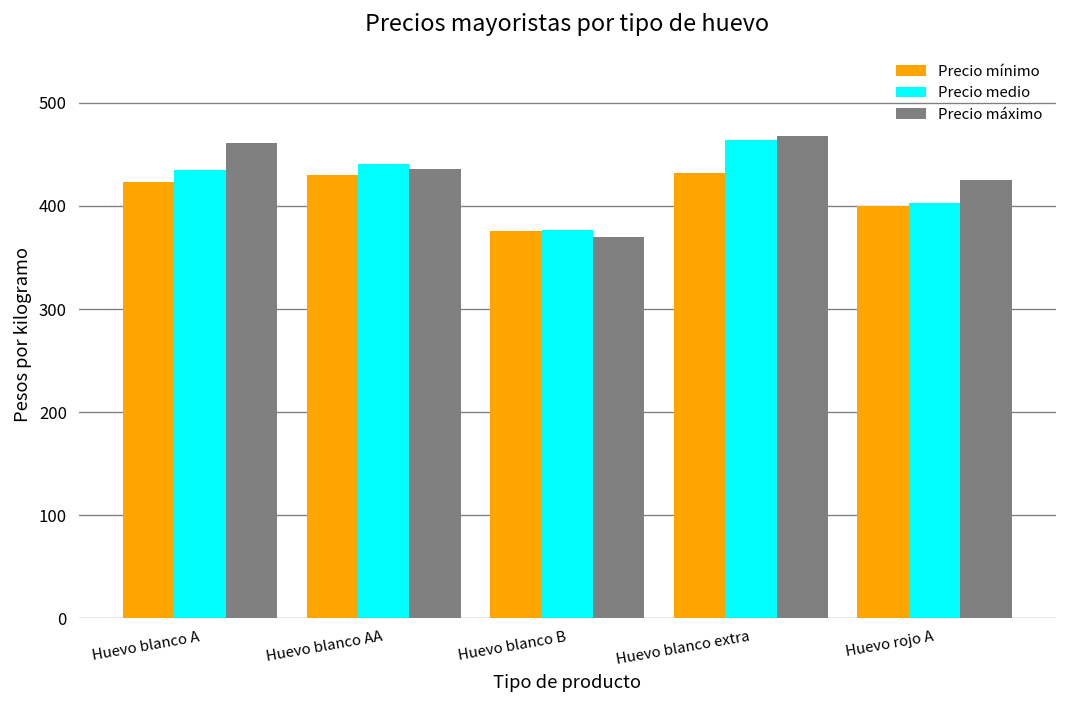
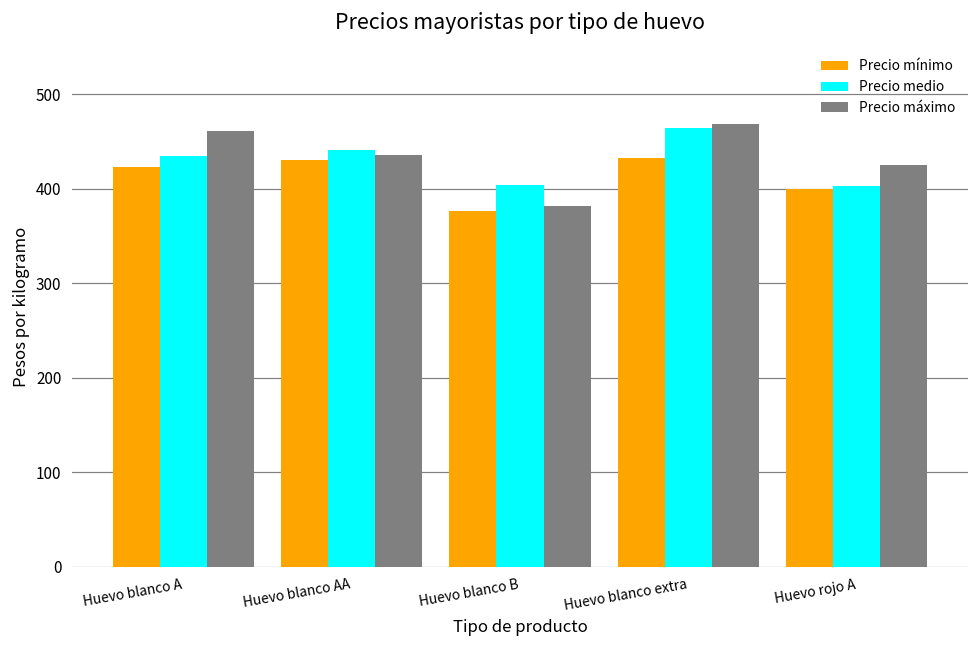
  {
    "Precio mínimo": {
      "Huevo blanco A": 420,
      "Huevo blanco AA": 430,
      "Huevo blanco B": 380,
      "Huevo blanco extra": 430,
      "Huevo rojo A": 400
    },
    "Precio medio": {
      "Huevo blanco A": 440,
      "Huevo blanco AA": 440,
-     "Huevo blanco B": 380,
+     "Huevo blanco B": 400,
      "Huevo blanco extra": 460,
      "Huevo rojo A": 400
    },
    "Precio máximo": {
      "Huevo blanco A": 460,
      "Huevo blanco AA": 440,
-     "Huevo blanco B": 370,
+     "Huevo blanco B": 380,
      "Huevo blanco extra": 470,
      "Huevo rojo A": 430
    }
  }
